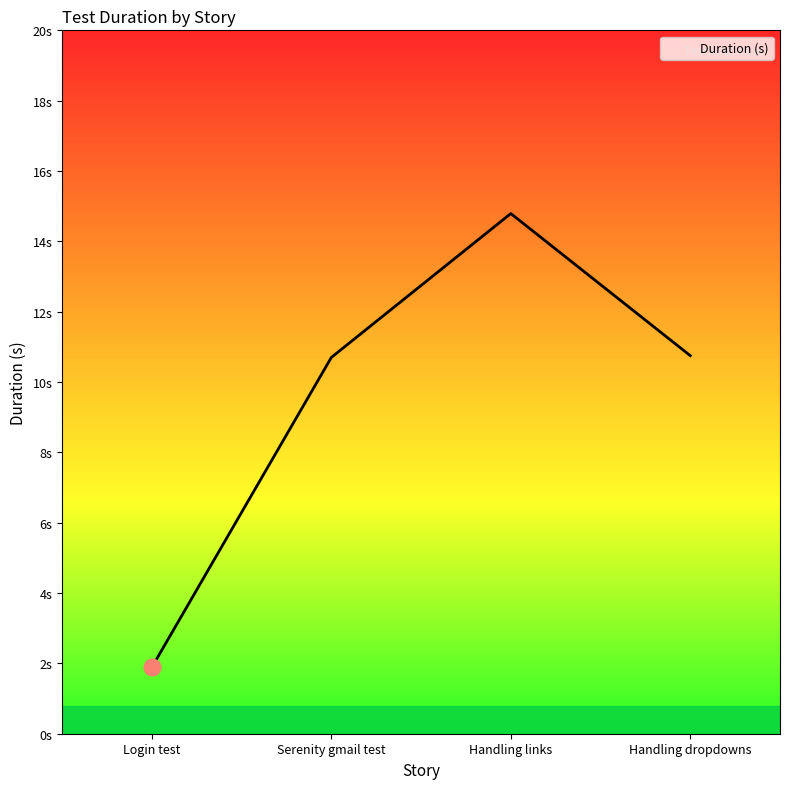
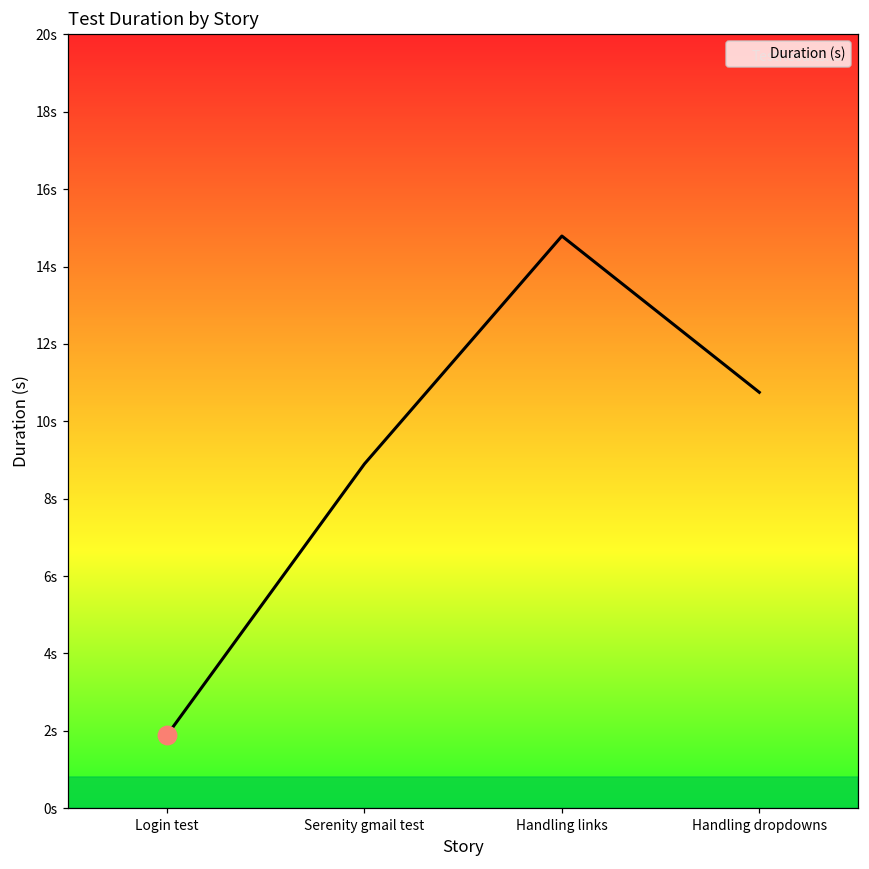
  {
    "Duration (s)": {
-     "Serenity gmail test": "10.7s",
+     "Serenity gmail test": "8.9s",
      "Handling links": "14.8s",
      "Handling dropdowns": "10.8s"
    }
  }
